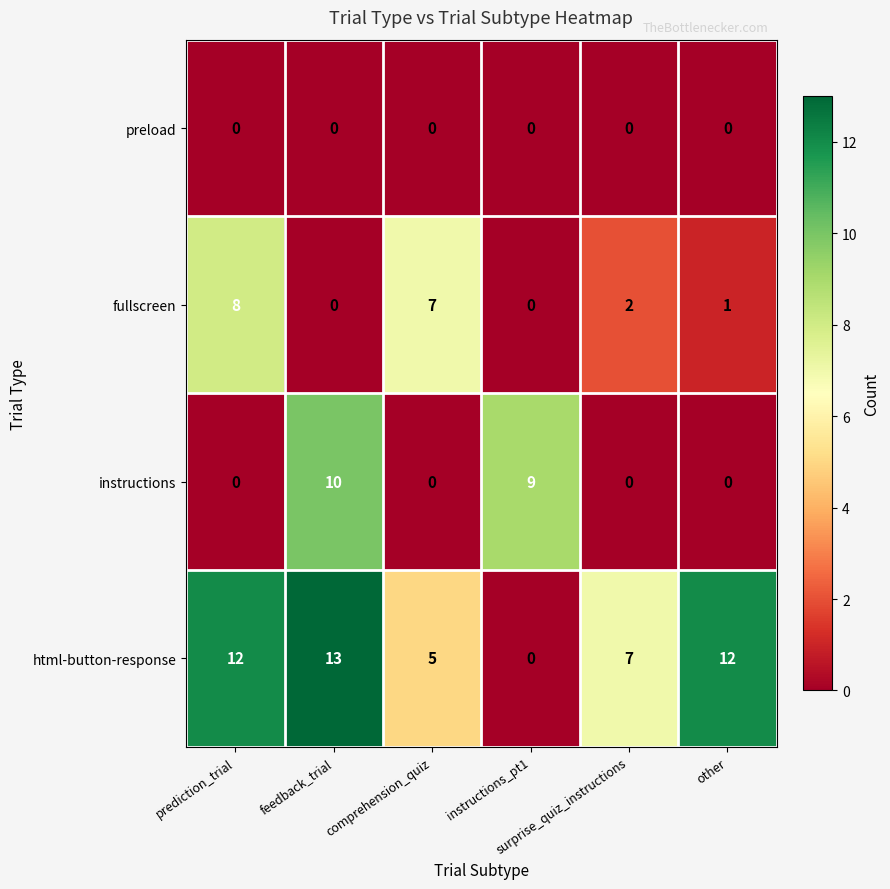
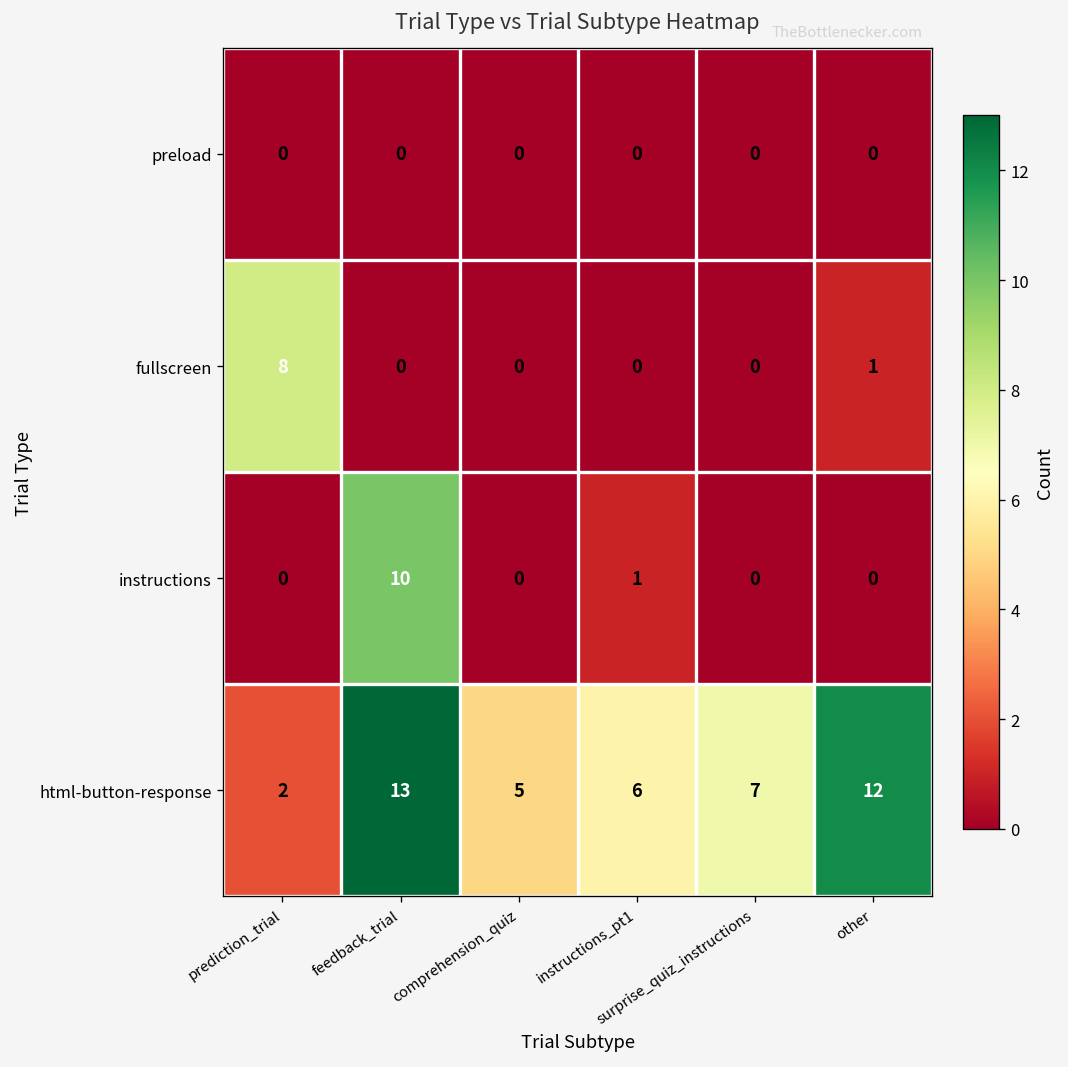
  {
    "preload": {
      "prediction_trial": 0,
      "feedback_trial": 0,
      "comprehension_quiz": 0,
      "instructions_pt1": 0,
      "surprise_quiz_instructions": 0,
      "other": 0
    },
    "fullscreen": {
      "prediction_trial": 8,
      "feedback_trial": 0,
-     "comprehension_quiz": 7,
+     "comprehension_quiz": 0,
      "instructions_pt1": 0,
-     "surprise_quiz_instructions": 2,
+     "surprise_quiz_instructions": 0,
      "other": 1
    },
    "instructions": {
      "prediction_trial": 0,
      "feedback_trial": 10,
      "comprehension_quiz": 0,
-     "instructions_pt1": 9,
+     "instructions_pt1": 1,
      "surprise_quiz_instructions": 0,
      "other": 0
    },
    "html-button-response": {
-     "prediction_trial": 12,
+     "prediction_trial": 2,
      "feedback_trial": 13,
      "comprehension_quiz": 5,
-     "instructions_pt1": 0,
+     "instructions_pt1": 6,
      "surprise_quiz_instructions": 7,
      "other": 12
    }
  }
